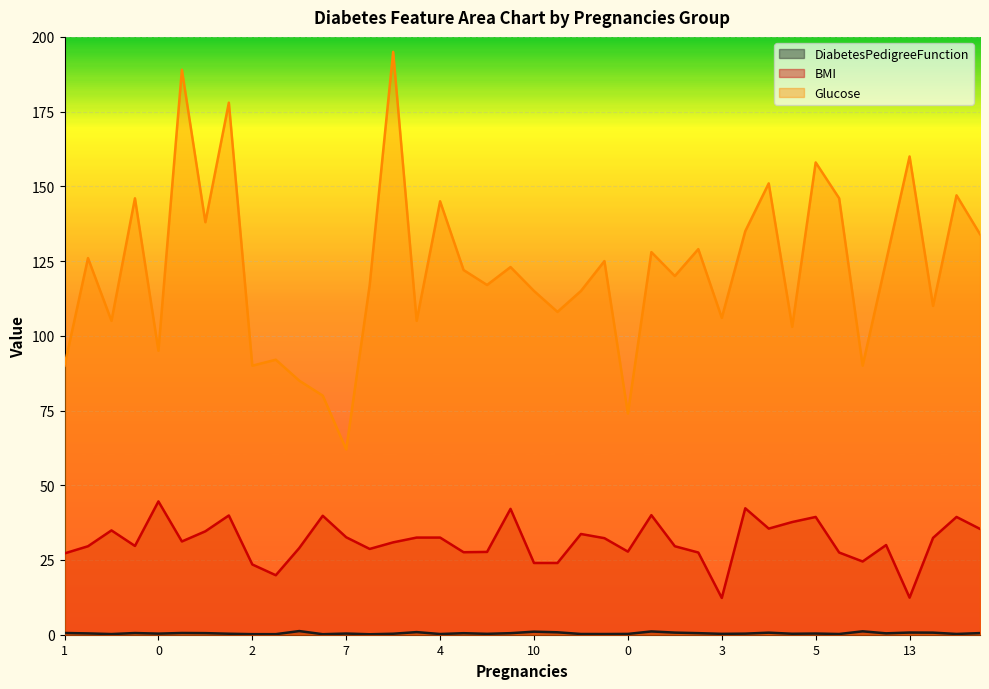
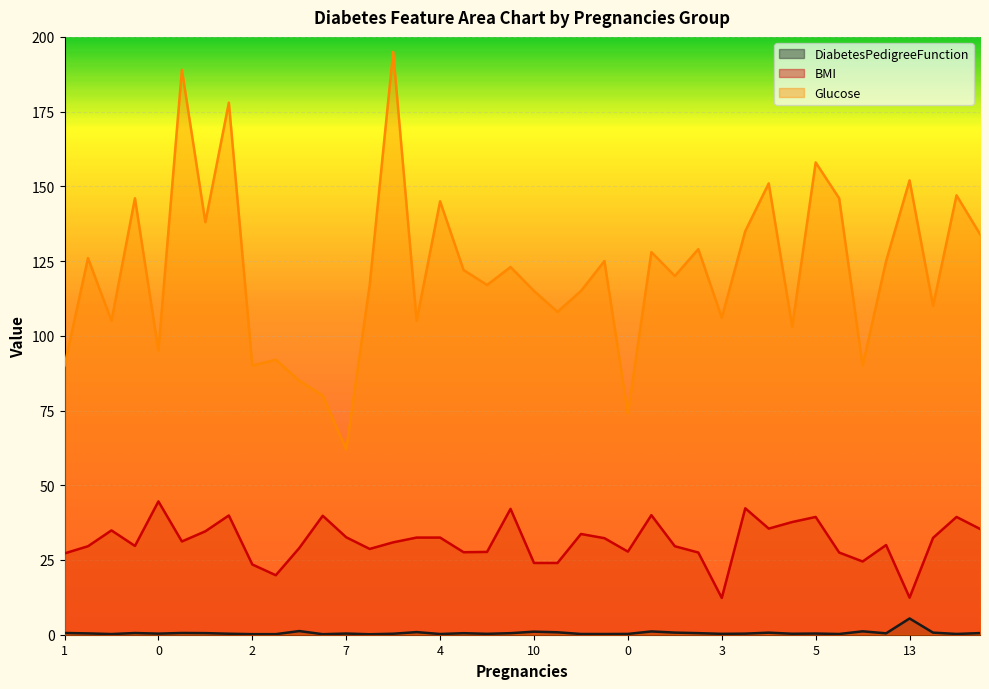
  {
    "DiabetesPedigreeFunction": {
      "3": 0,
-     "13": 1
+     "13": 5
    },
    "BMI": {
      "3": 12,
      "13": 12
    },
    "Glucose": {
      "3": 106,
-     "13": 160
+     "13": 152
    }
  }
